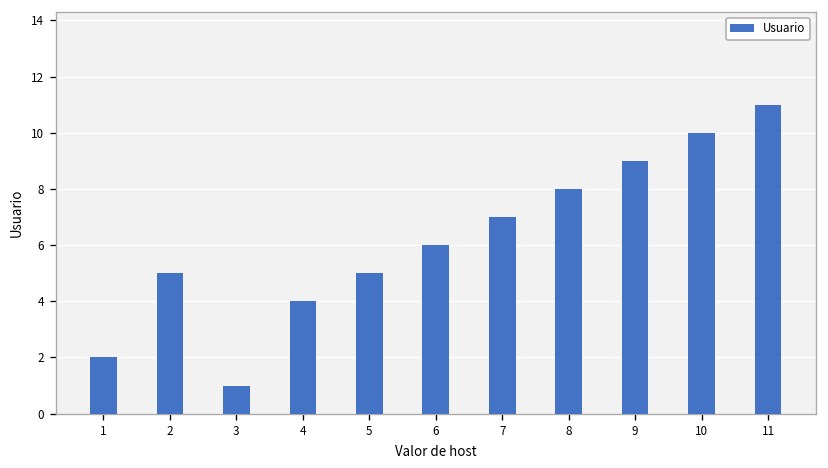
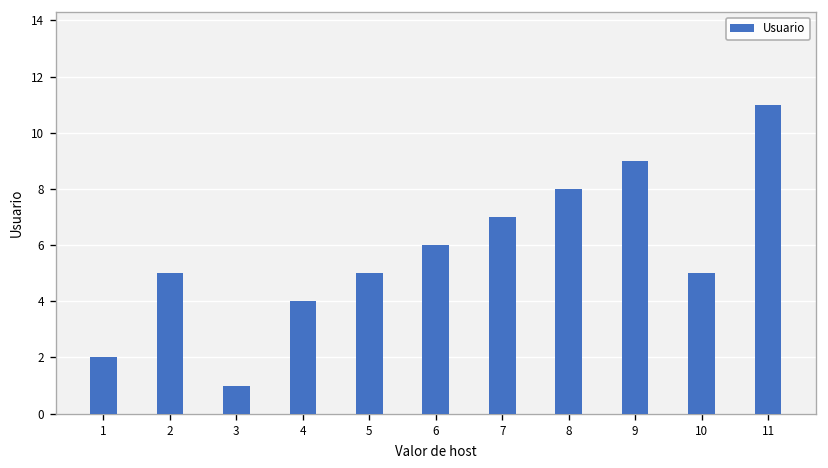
  {
    "1": 2,
    "2": 5,
    "3": 1,
    "4": 4,
    "5": 5,
    "6": 6,
    "7": 7,
    "8": 8,
    "9": 9,
-   "10": 10,
+   "10": 5,
    "11": 11
  }
